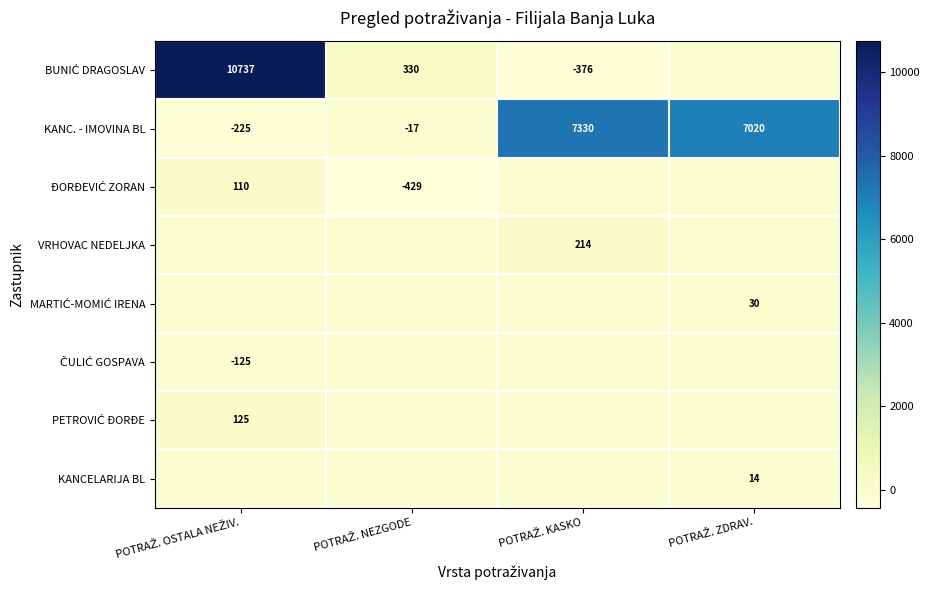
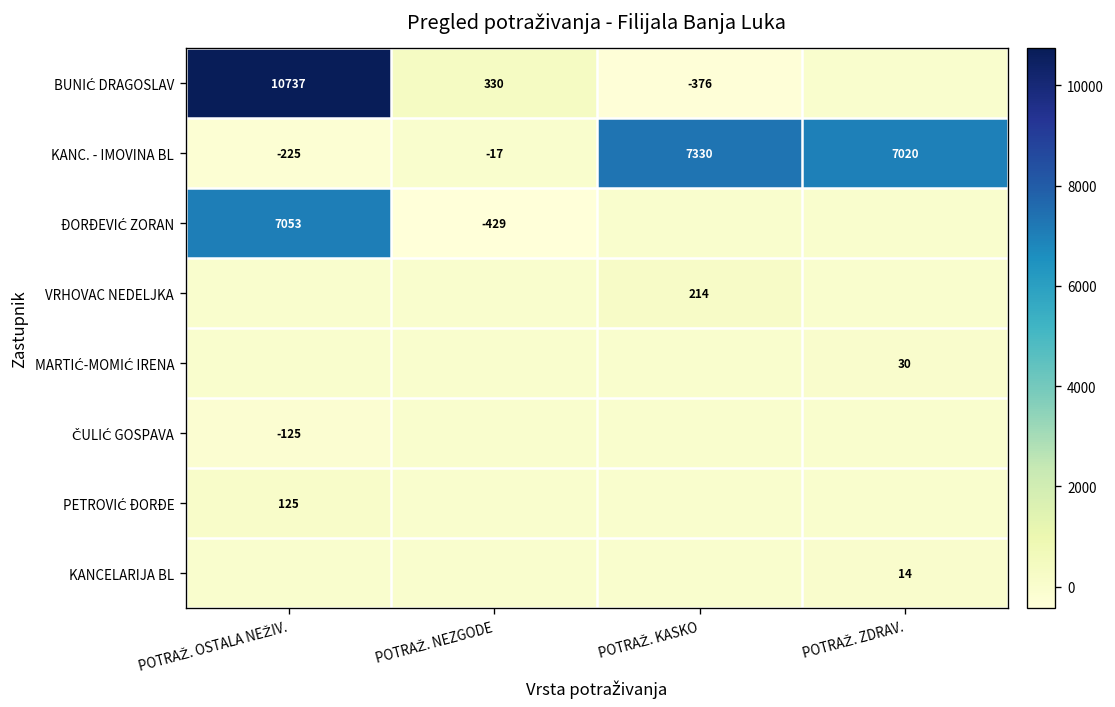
  {
    "BUNIĆ DRAGOSLAV": {
      "POTRAŽ. OSTALA NEŽIV.": 10737,
      "POTRAŽ. NEZGODE": 330,
      "POTRAŽ. KASKO": -376
    },
    "KANC. - IMOVINA BL": {
      "POTRAŽ. OSTALA NEŽIV.": -225,
      "POTRAŽ. NEZGODE": -17,
      "POTRAŽ. KASKO": 7330,
      "POTRAŽ. ZDRAV.": 7020
    },
    "ĐORĐEVIĆ ZORAN": {
-     "POTRAŽ. OSTALA NEŽIV.": 110,
+     "POTRAŽ. OSTALA NEŽIV.": 7053,
      "POTRAŽ. NEZGODE": -429
    },
    "VRHOVAC NEDELJKA": {
      "POTRAŽ. KASKO": 214
    },
    "MARTIĆ-MOMIĆ IRENA": {
      "POTRAŽ. ZDRAV.": 30
    },
    "ČULIĆ GOSPAVA": {
      "POTRAŽ. OSTALA NEŽIV.": -125
    },
    "PETROVIĆ ĐORĐE": {
      "POTRAŽ. OSTALA NEŽIV.": 125
    },
    "KANCELARIJA BL": {
      "POTRAŽ. ZDRAV.": 14
    }
  }
